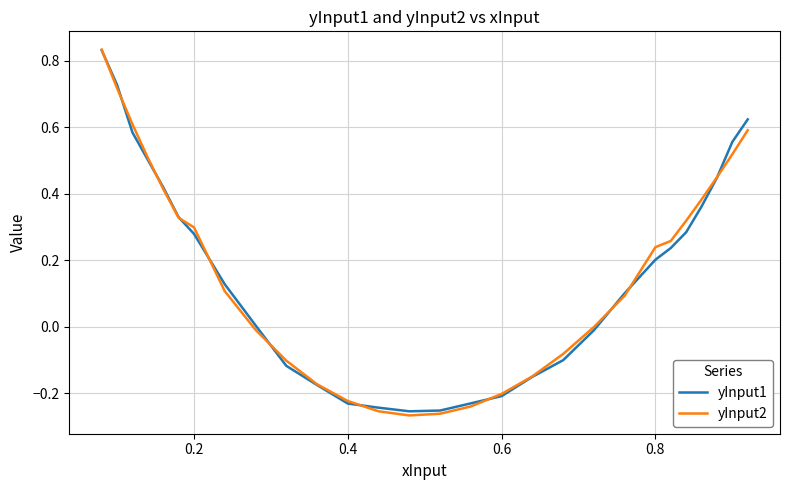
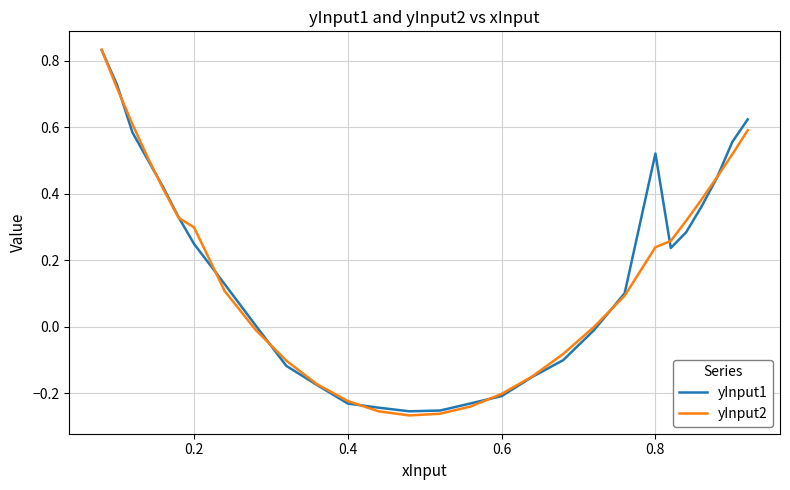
  {
    "yInput1": {
-     "0.2": 0.28,
+     "0.2": 0.25,
      "0.4": -0.23,
-     "0.8": 0.20
+     "0.8": 0.52
    },
    "yInput2": {
      "0.2": 0.30,
      "0.4": -0.22,
      "0.8": 0.24
    }
  }
